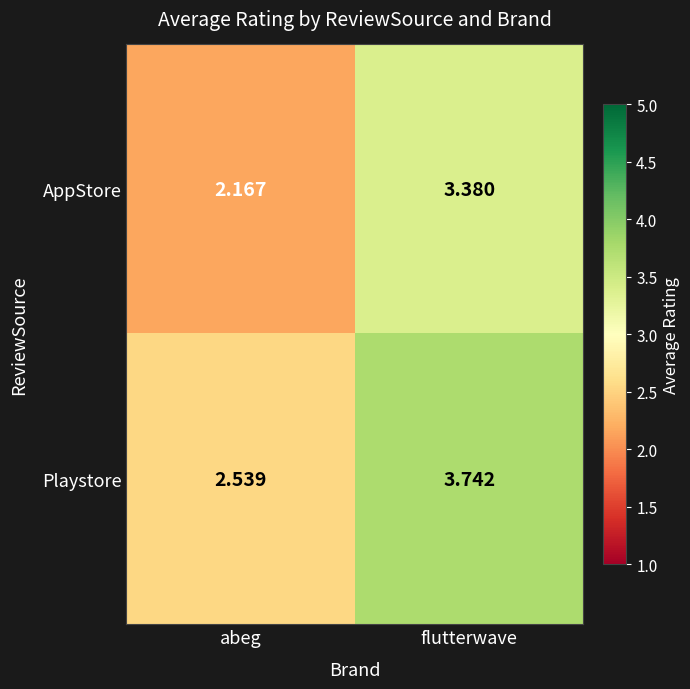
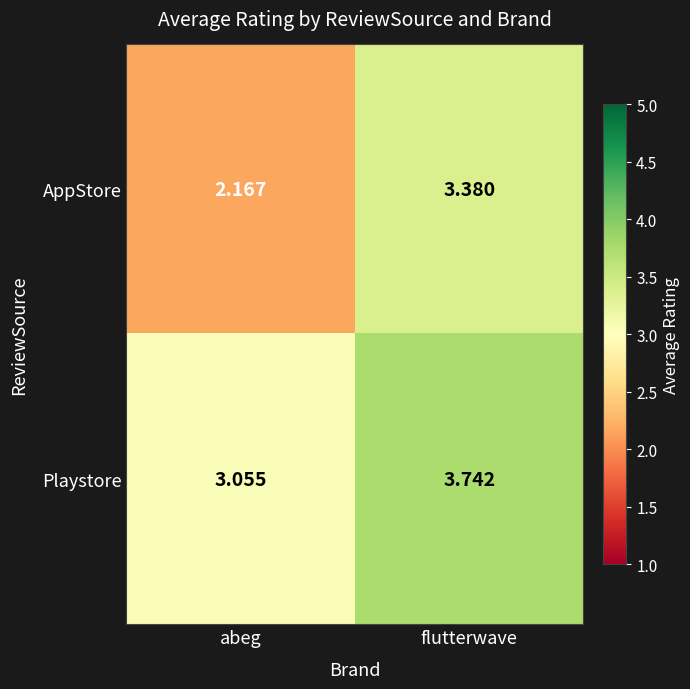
  {
    "AppStore": {
      "abeg": 2.167,
      "flutterwave": 3.380
    },
    "Playstore": {
-     "abeg": 2.539,
+     "abeg": 3.055,
      "flutterwave": 3.742
    }
  }
